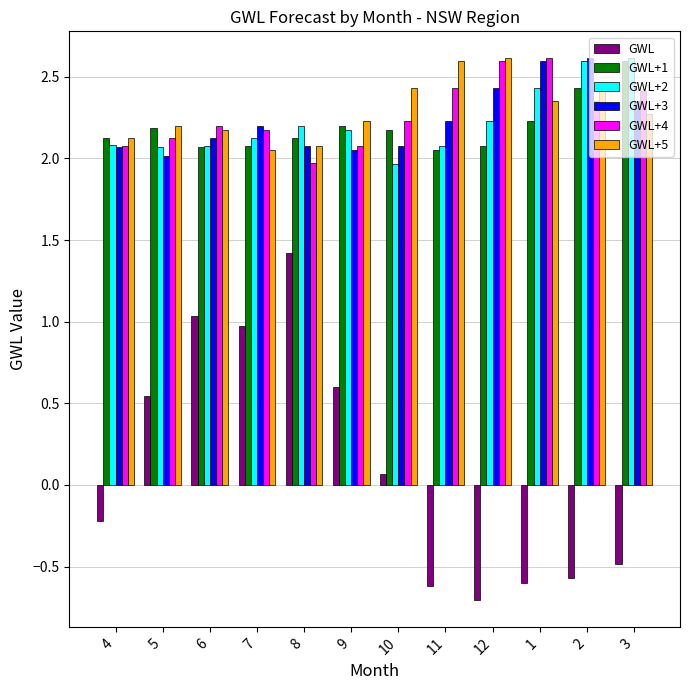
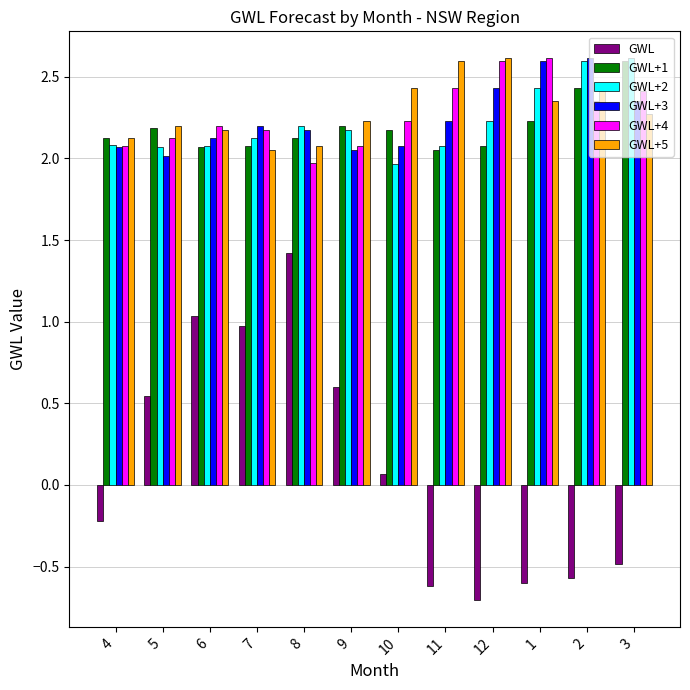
  {
    "GWL": {
      "4": -0.22,
      "5": 0.54,
      "6": 1.03,
      "7": 0.97,
      "8": 1.42,
      "9": 0.60,
      "10": 0.07,
      "11": -0.62,
      "12": -0.70,
      "1": -0.60,
      "2": -0.57,
      "3": -0.49
    },
    "GWL+1": {
      "4": 2.12,
      "5": 2.19,
      "6": 2.07,
      "7": 2.08,
      "8": 2.13,
      "9": 2.20,
      "10": 2.17,
      "11": 2.05,
      "12": 2.07,
      "1": 2.23,
      "2": 2.43
    },
    "GWL+2": {
      "4": 2.08,
      "5": 2.07,
      "6": 2.08,
      "7": 2.13,
      "8": 2.20,
      "9": 2.17,
      "10": 1.97,
      "11": 2.07,
      "12": 2.23,
      "1": 2.43,
      "2": 2.60
    },
    "GWL+3": {
      "4": 2.07,
      "5": 2.02,
      "6": 2.13,
      "7": 2.20,
-     "8": 2.08,
+     "8": 2.17,
      "9": 2.05,
      "10": 2.07,
      "11": 2.23,
      "12": 2.43,
      "1": 2.60
    },
    "GWL+4": {
      "4": 2.08,
      "5": 2.13,
      "6": 2.20,
      "7": 2.17,
      "8": 1.97,
      "9": 2.07,
      "10": 2.23,
      "11": 2.43,
      "12": 2.60,
      "1": 2.61
    },
    "GWL+5": {
      "4": 2.13,
      "5": 2.20,
      "6": 2.17,
      "7": 2.05,
      "8": 2.07,
      "9": 2.23,
      "10": 2.43,
      "11": 2.60,
      "12": 2.61,
      "1": 2.35
    }
  }
